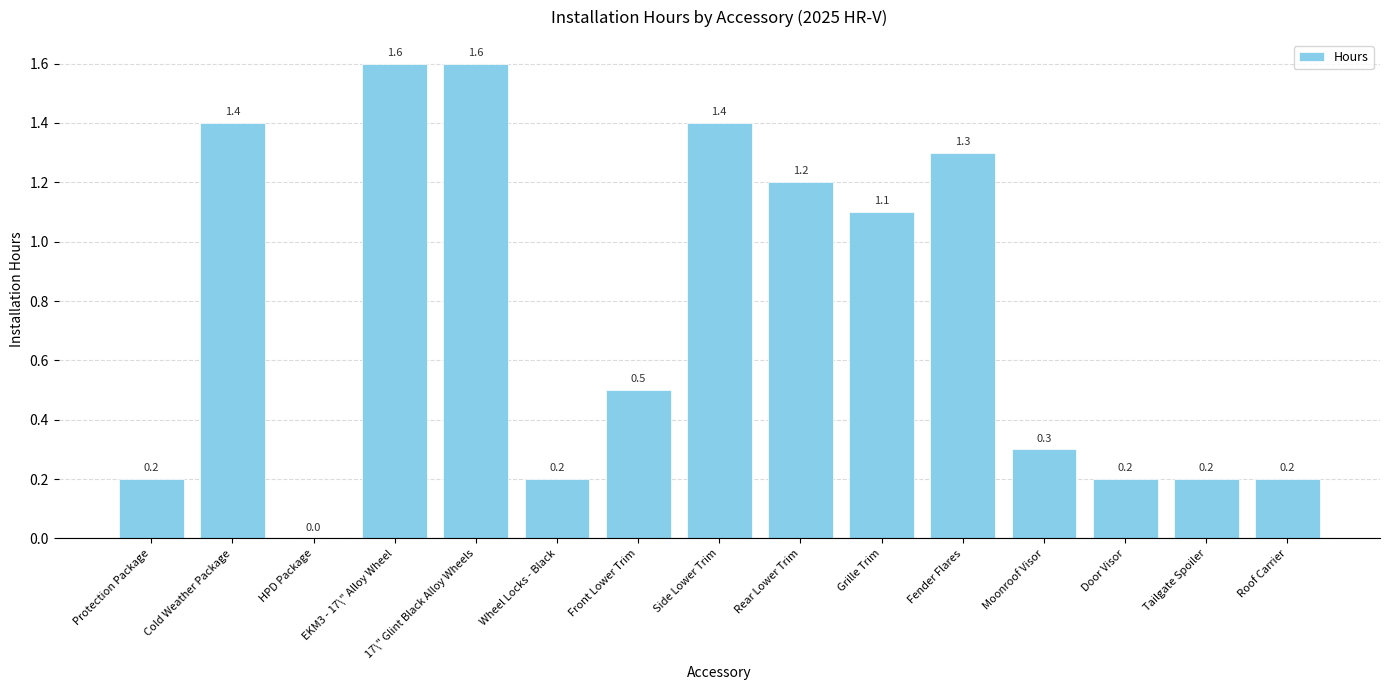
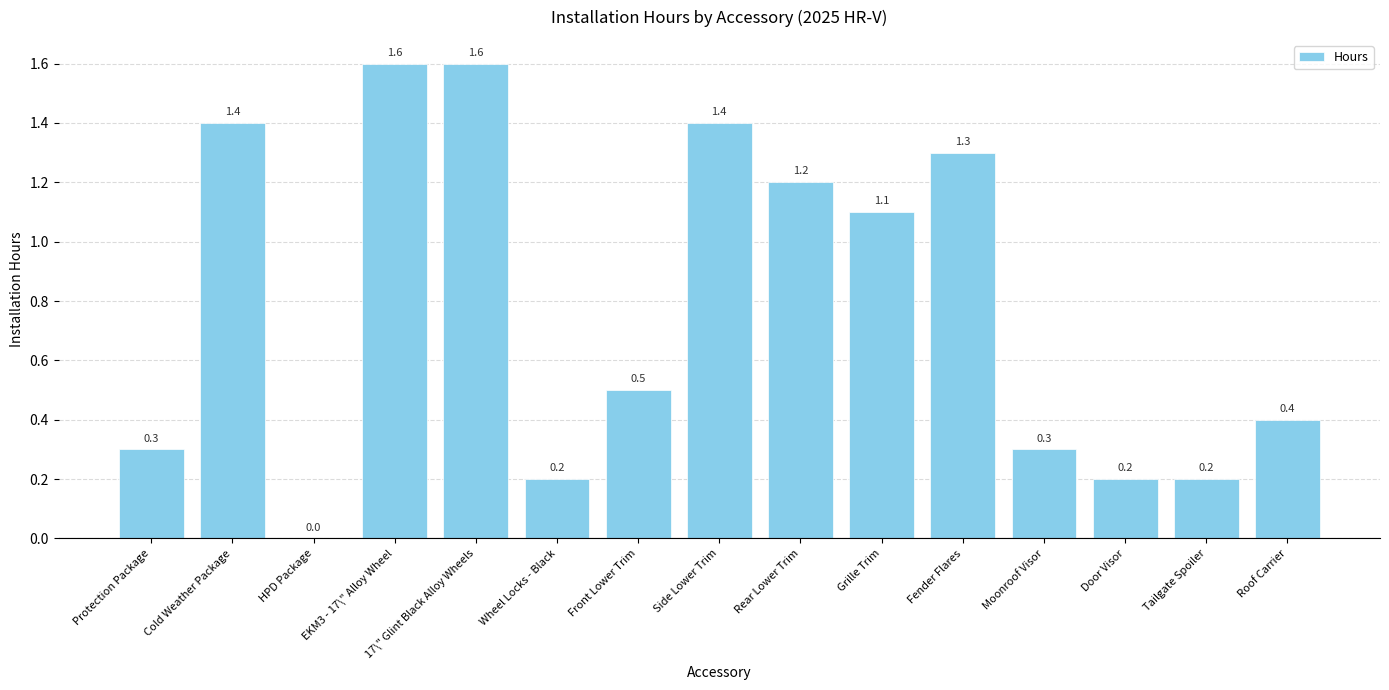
  {
-   "Protection Package": 0.2,
+   "Protection Package": 0.3,
    "Cold Weather Package": 1.4,
    "HPD Package": 0.0,
    "EKM3 - 17\\\" Alloy Wheel": 1.6,
    "17\\\" Glint Black Alloy Wheels": 1.6,
    "Wheel Locks - Black": 0.2,
    "Front Lower Trim": 0.5,
    "Side Lower Trim": 1.4,
    "Rear Lower Trim": 1.2,
    "Grille Trim": 1.1,
    "Fender Flares": 1.3,
    "Moonroof Visor": 0.3,
    "Door Visor": 0.2,
    "Tailgate Spoiler": 0.2,
-   "Roof Carrier": 0.2
+   "Roof Carrier": 0.4
  }
